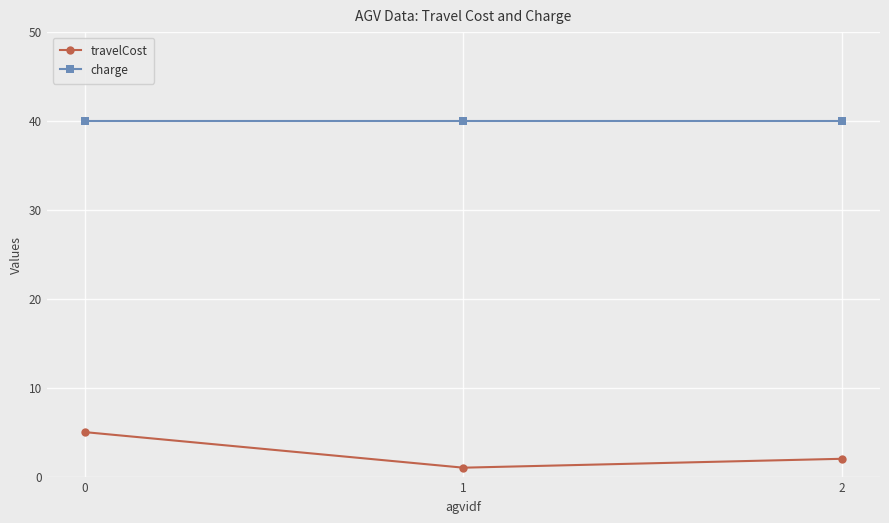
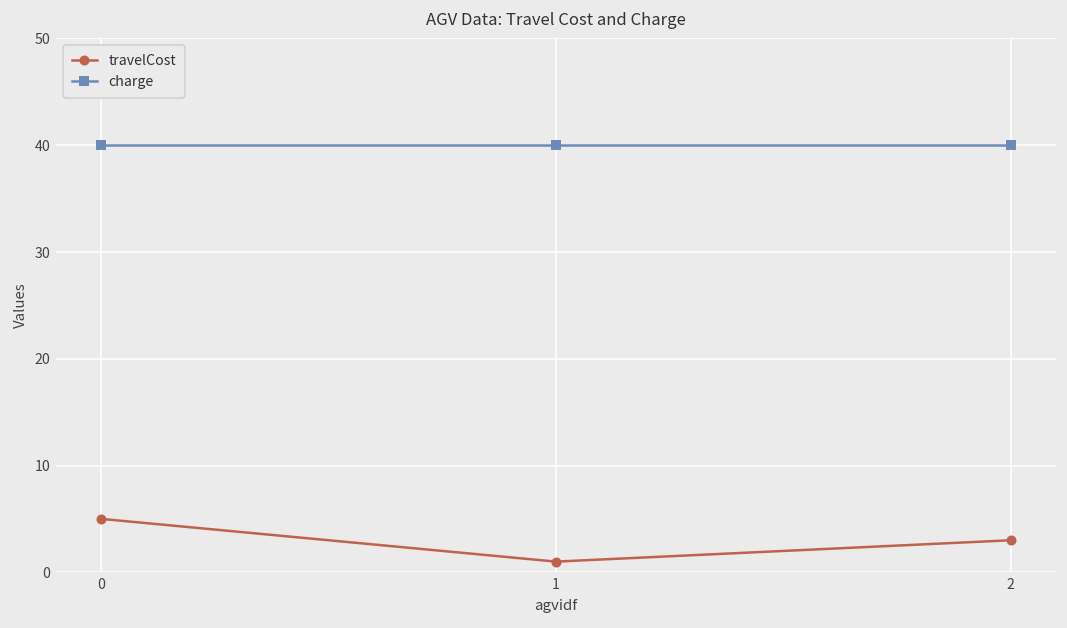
  {
    "travelCost": {
      "0": 5,
      "1": 1,
-     "2": 2
+     "2": 3
    },
    "charge": {
      "0": 40,
      "1": 40,
      "2": 40
    }
  }
